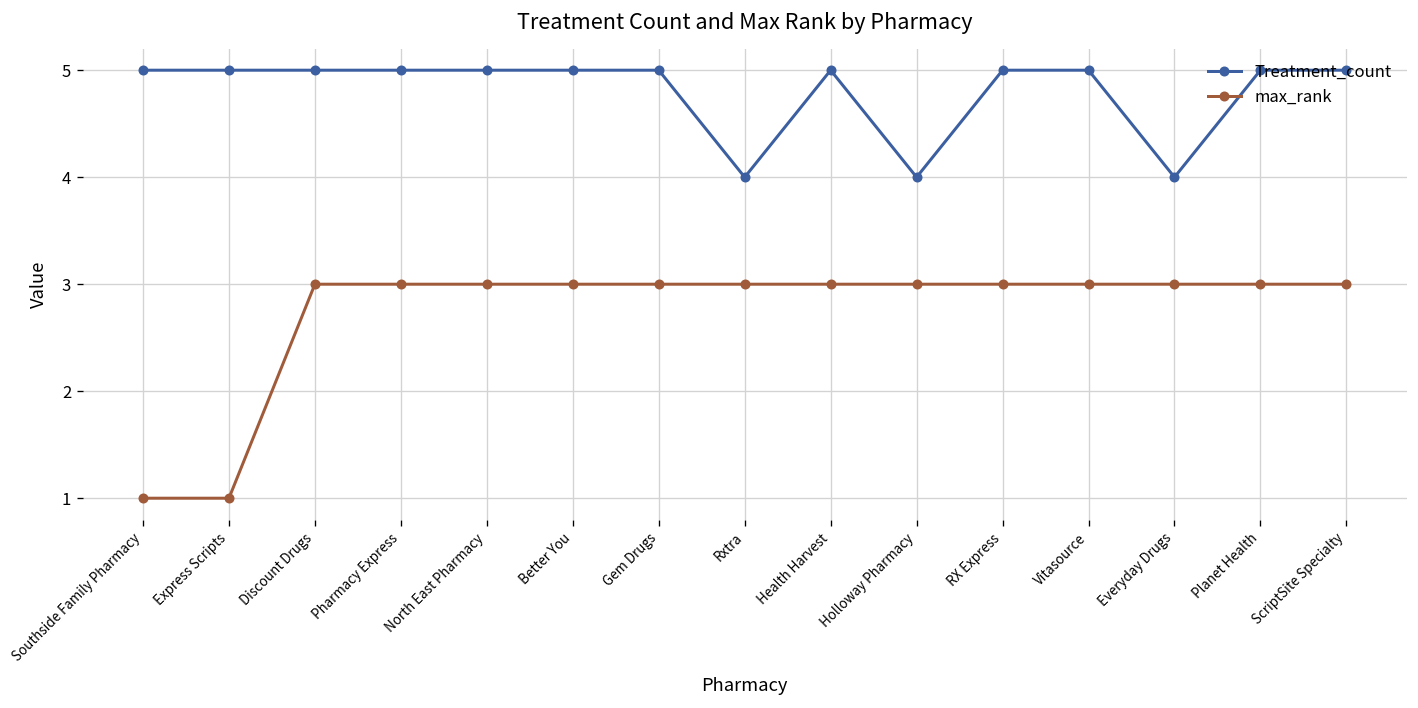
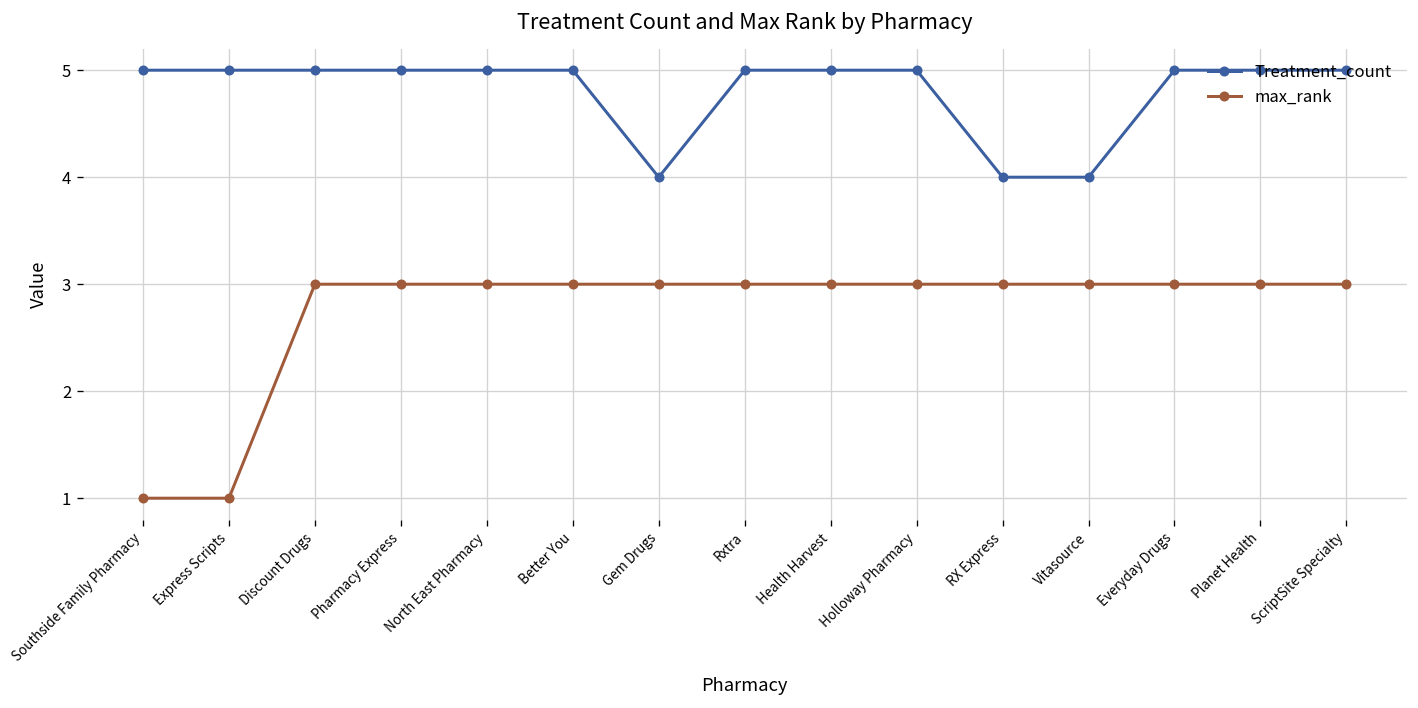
  {
    "Treatment_count": {
      "Southside Family Pharmacy": 5,
      "Express Scripts": 5,
      "Discount Drugs": 5,
      "Pharmacy Express": 5,
      "North East Pharmacy": 5,
      "Better You": 5,
-     "Gem Drugs": 5,
-     "Rxtra": 4,
+     "Gem Drugs": 4,
+     "Rxtra": 5,
      "Health Harvest": 5,
-     "Holloway Pharmacy": 4,
-     "RX Express": 5,
-     "Vitasource": 5,
-     "Everyday Drugs": 4,
+     "Holloway Pharmacy": 5,
+     "RX Express": 4,
+     "Vitasource": 4,
+     "Everyday Drugs": 5,
      "Planet Health": 5,
      "ScriptSite Specialty": 5
    },
    "max_rank": {
      "Southside Family Pharmacy": 1,
      "Express Scripts": 1,
      "Discount Drugs": 3,
      "Pharmacy Express": 3,
      "North East Pharmacy": 3,
      "Better You": 3,
      "Gem Drugs": 3,
      "Rxtra": 3,
      "Health Harvest": 3,
      "Holloway Pharmacy": 3,
      "RX Express": 3,
      "Vitasource": 3,
      "Everyday Drugs": 3,
      "Planet Health": 3,
      "ScriptSite Specialty": 3
    }
  }
